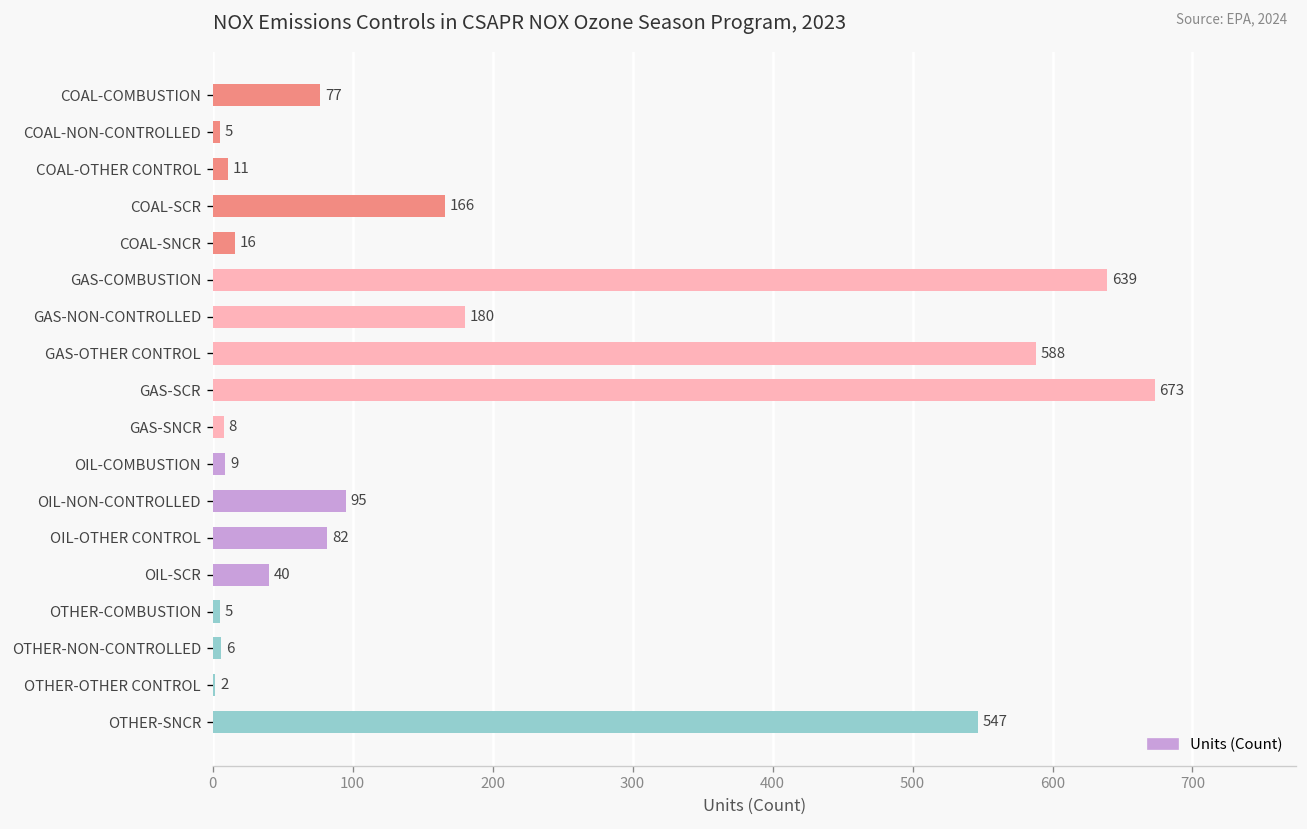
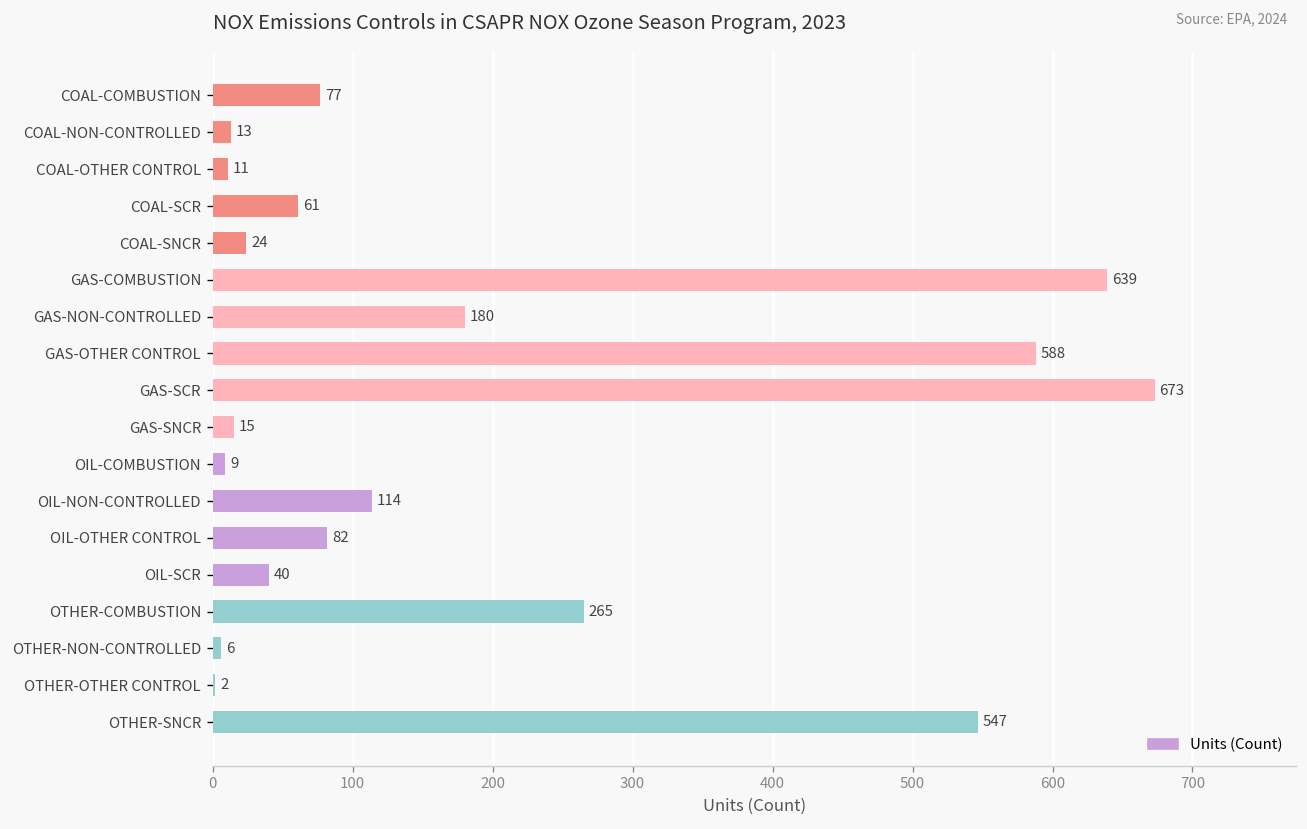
  {
    "COAL-COMBUSTION": 77,
-   "COAL-NON-CONTROLLED": 5,
+   "COAL-NON-CONTROLLED": 13,
    "COAL-OTHER CONTROL": 11,
-   "COAL-SCR": 166,
-   "COAL-SNCR": 16,
+   "COAL-SCR": 61,
+   "COAL-SNCR": 24,
    "GAS-COMBUSTION": 639,
    "GAS-NON-CONTROLLED": 180,
    "GAS-OTHER CONTROL": 588,
    "GAS-SCR": 673,
-   "GAS-SNCR": 8,
+   "GAS-SNCR": 15,
    "OIL-COMBUSTION": 9,
-   "OIL-NON-CONTROLLED": 95,
+   "OIL-NON-CONTROLLED": 114,
    "OIL-OTHER CONTROL": 82,
    "OIL-SCR": 40,
-   "OTHER-COMBUSTION": 5,
+   "OTHER-COMBUSTION": 265,
    "OTHER-NON-CONTROLLED": 6,
    "OTHER-OTHER CONTROL": 2,
    "OTHER-SNCR": 547
  }
